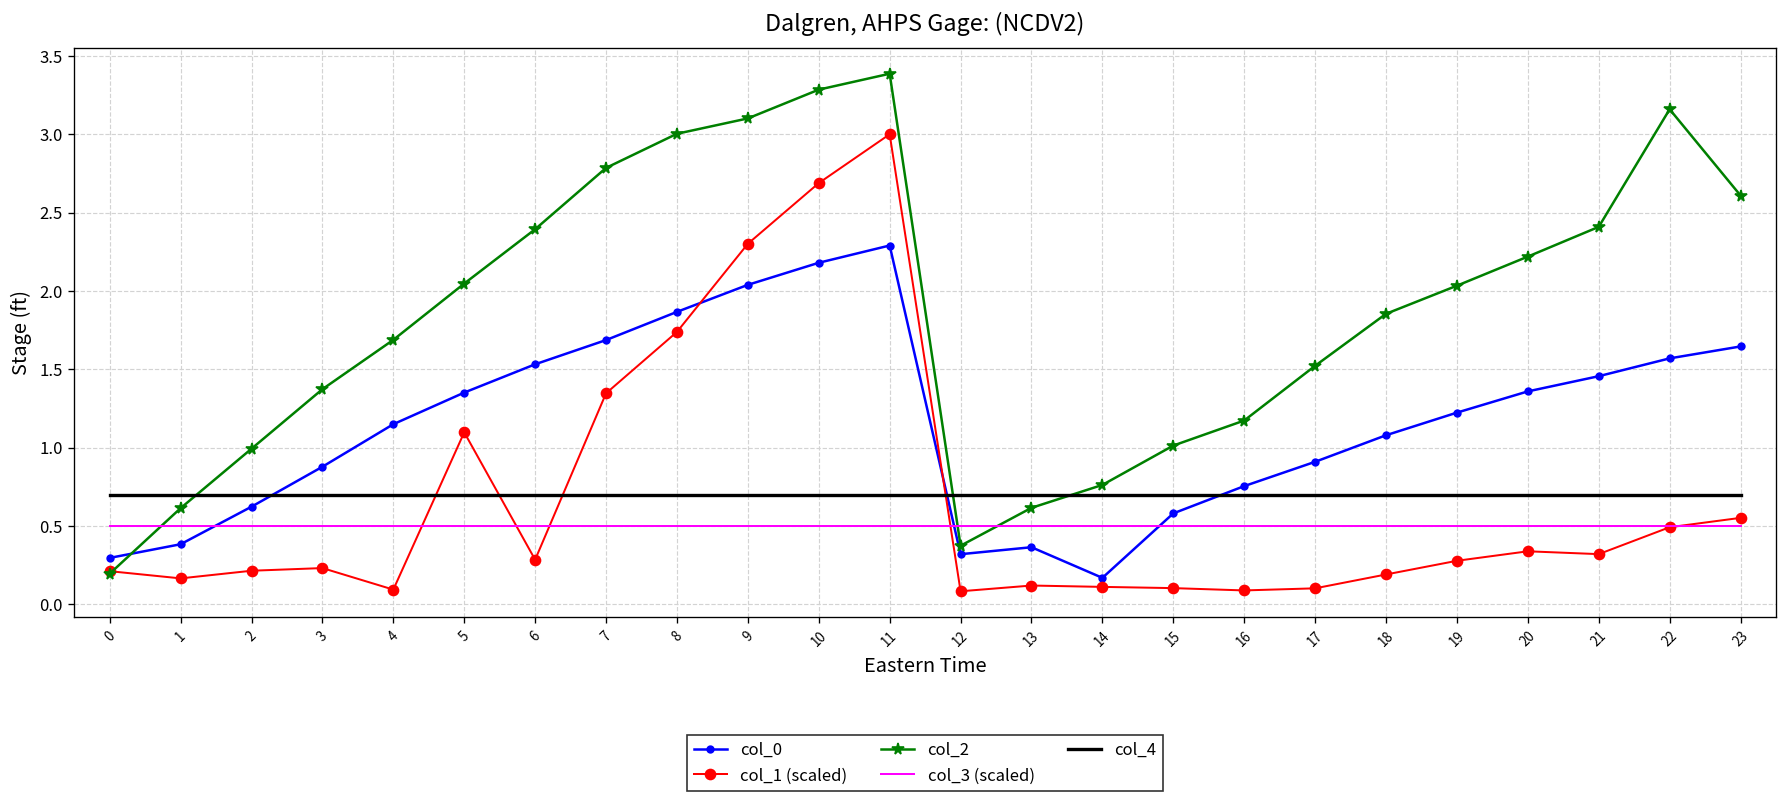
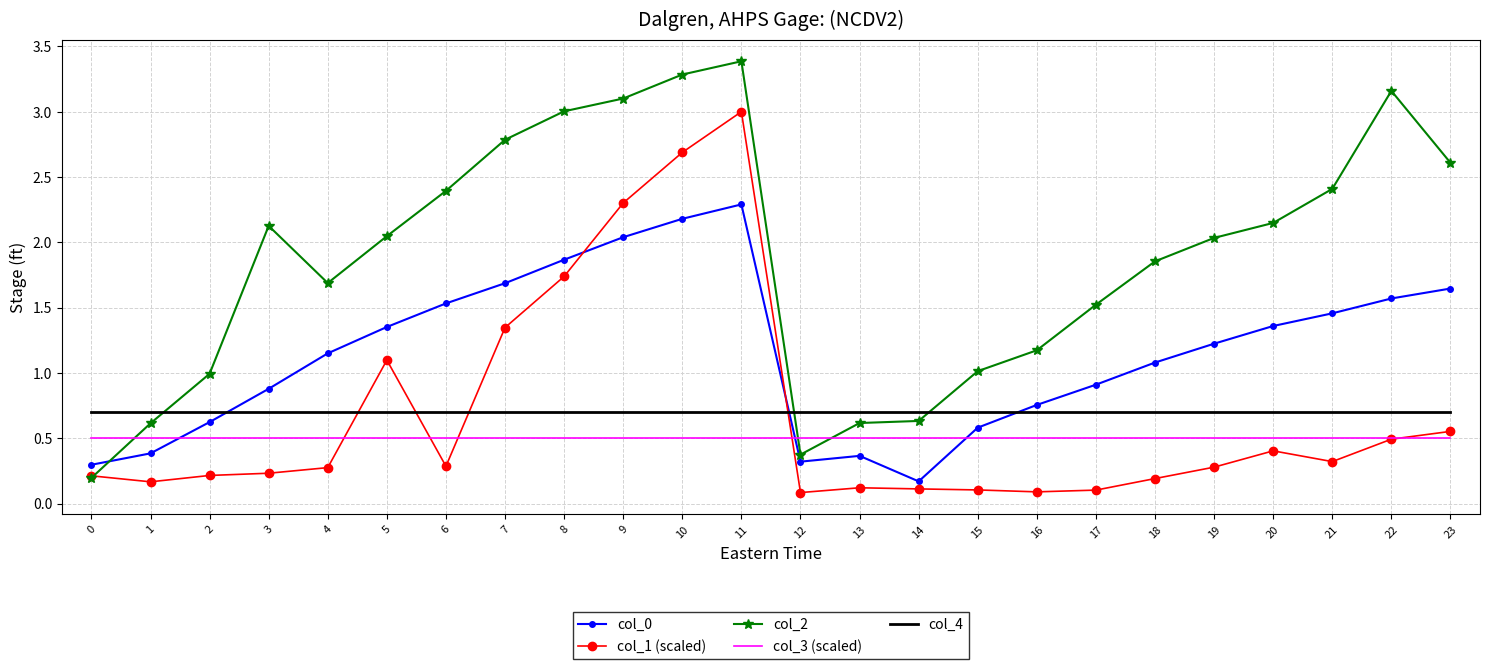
  {
    "col_0": {
      "0": 0.30,
      "1": 0.38,
      "2": 0.62,
      "3": 0.88,
      "4": 1.15,
      "5": 1.35,
      "6": 1.53,
      "7": 1.69,
      "8": 1.87,
      "9": 2.04,
      "10": 2.18,
      "11": 2.29,
      "12": 0.32,
      "13": 0.37,
      "14": 0.17,
      "15": 0.58,
      "16": 0.76,
      "17": 0.91,
      "18": 1.08,
      "19": 1.22,
      "20": 1.36,
      "21": 1.46,
      "22": 1.57,
      "23": 1.65
    },
    "col_1 (scaled)": {
      "1": 0.17,
      "2": 0.22,
      "3": 0.23,
-     "4": 0.09,
+     "4": 0.28,
      "5": 1.10,
      "6": 0.29,
      "7": 1.35,
      "8": 1.74,
      "9": 2.30,
      "10": 2.69,
      "11": 3.00,
      "12": 0.08,
      "13": 0.12,
      "14": 0.11,
      "15": 0.10,
      "16": 0.09,
      "17": 0.10,
      "18": 0.19,
      "19": 0.28,
-     "20": 0.34,
+     "20": 0.40,
      "21": 0.32,
      "23": 0.55
    },
    "col_2": {
      "1": 0.61,
      "2": 0.99,
-     "3": 1.37,
+     "3": 2.13,
      "4": 1.69,
      "5": 2.05,
      "6": 2.39,
      "7": 2.79,
      "8": 3.00,
      "9": 3.10,
      "10": 3.28,
      "11": 3.39,
      "12": 0.37,
      "13": 0.62,
-     "14": 0.76,
+     "14": 0.63,
      "15": 1.01,
      "16": 1.17,
      "17": 1.52,
      "18": 1.85,
      "19": 2.03,
-     "20": 2.22,
+     "20": 2.15,
      "21": 2.41,
      "22": 3.16,
      "23": 2.61
    },
    "col_3 (scaled)": {
      "0": 0.50,
      "1": 0.50,
      "2": 0.50,
      "3": 0.50,
      "4": 0.50,
      "5": 0.50,
      "6": 0.50,
      "7": 0.50,
      "8": 0.50,
      "9": 0.50,
      "10": 0.50,
      "11": 0.50,
      "12": 0.50,
      "13": 0.50,
      "14": 0.50,
      "15": 0.50,
      "16": 0.50,
      "17": 0.50,
      "18": 0.50,
      "19": 0.50,
      "20": 0.50,
      "21": 0.50,
      "23": 0.50
    },
    "col_4": {
      "0": 0.70,
      "1": 0.70,
      "2": 0.70,
      "3": 0.70,
      "4": 0.70,
      "5": 0.70,
      "6": 0.70,
      "7": 0.70,
      "8": 0.70,
      "9": 0.70,
      "10": 0.70,
      "11": 0.70,
      "12": 0.70,
      "13": 0.70,
      "14": 0.70,
      "15": 0.70,
      "16": 0.70,
      "17": 0.70,
      "18": 0.70,
      "19": 0.70,
      "20": 0.70,
      "21": 0.70,
      "22": 0.70,
      "23": 0.70
    }
  }
